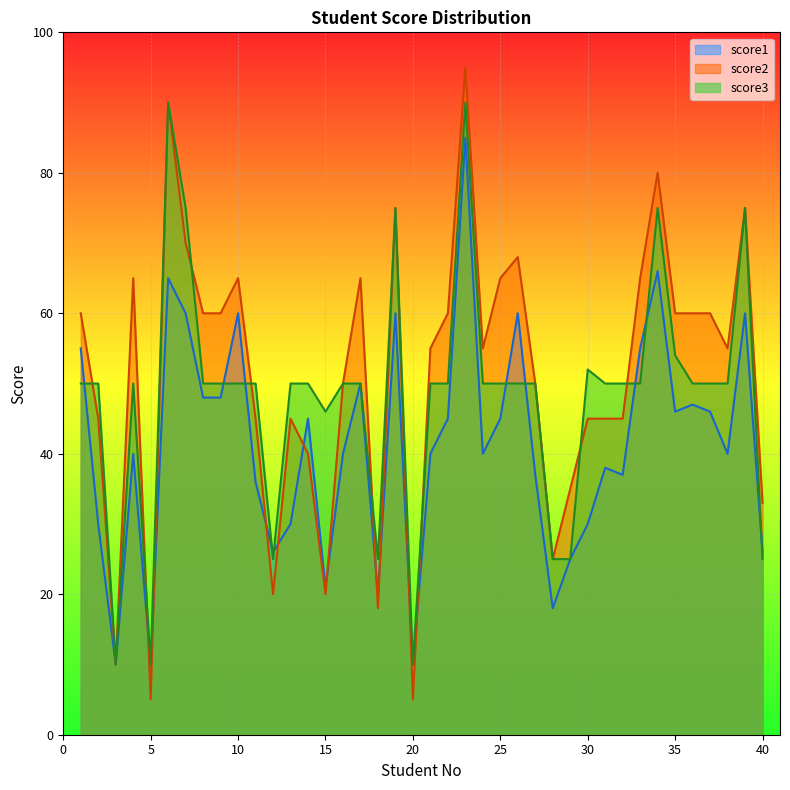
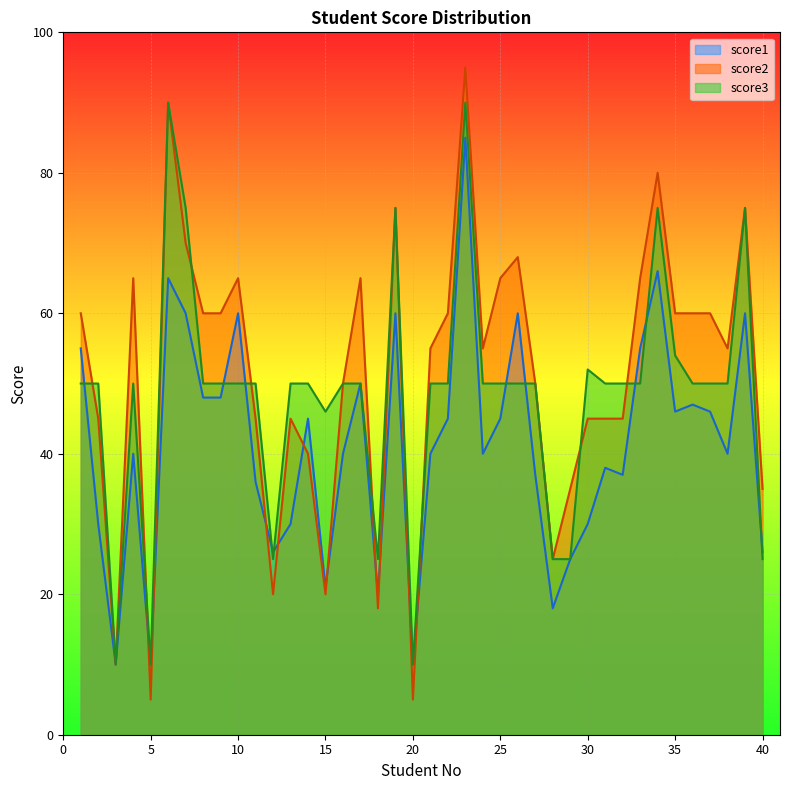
  {
    "score1": {
      "10": 60,
      "15": 21,
      "25": 45,
      "30": 30,
      "35": 46,
      "40": 26
    },
    "score2": {
      "5": 5,
      "10": 65,
      "15": 20,
      "20": 5,
      "25": 65,
      "30": 45,
      "35": 60,
-     "40": 33
+     "40": 35
    },
    "score3": {
      "10": 50,
      "15": 46,
      "25": 50,
      "30": 52,
      "35": 54,
      "40": 25
    }
  }
